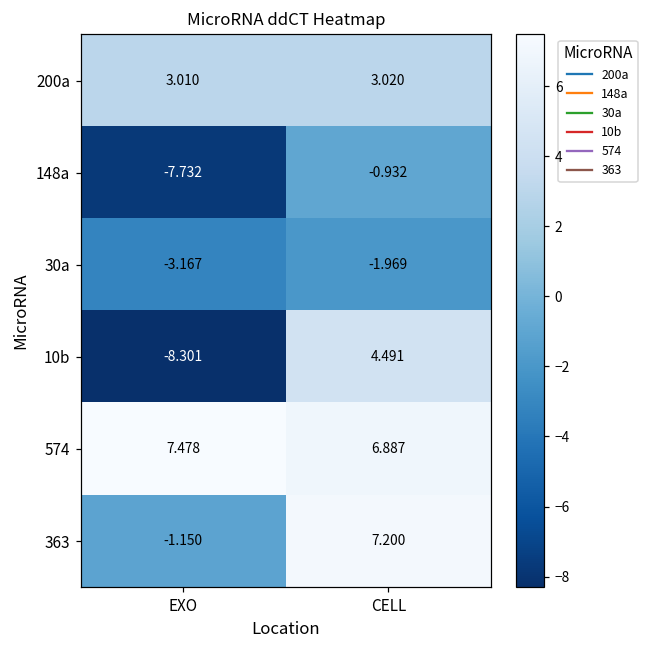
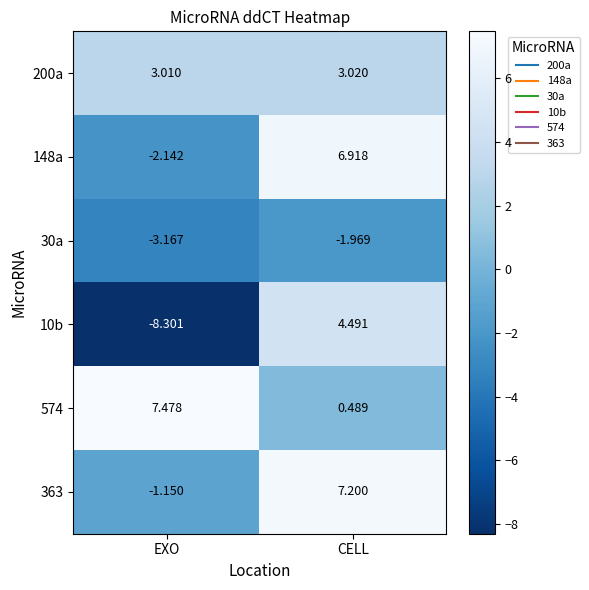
  {
    "200a": {
      "EXO": 3.010,
      "CELL": 3.020
    },
    "148a": {
-     "EXO": -7.732,
-     "CELL": -0.932
+     "EXO": -2.142,
+     "CELL": 6.918
    },
    "30a": {
      "EXO": -3.167,
      "CELL": -1.969
    },
    "10b": {
      "EXO": -8.301,
      "CELL": 4.491
    },
    "574": {
      "EXO": 7.478,
-     "CELL": 6.887
+     "CELL": 0.489
    },
    "363": {
      "EXO": -1.150,
      "CELL": 7.200
    }
  }
